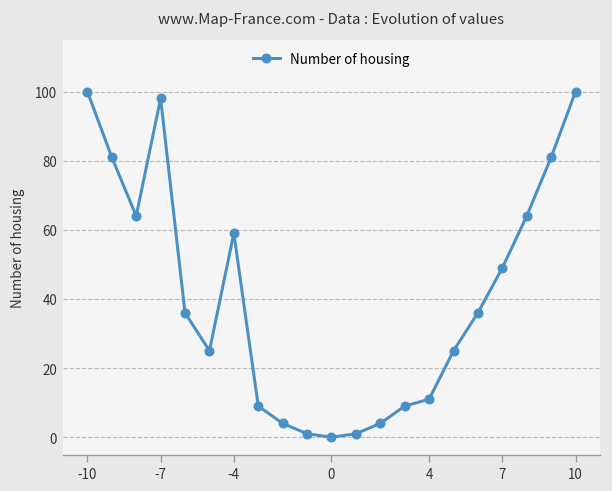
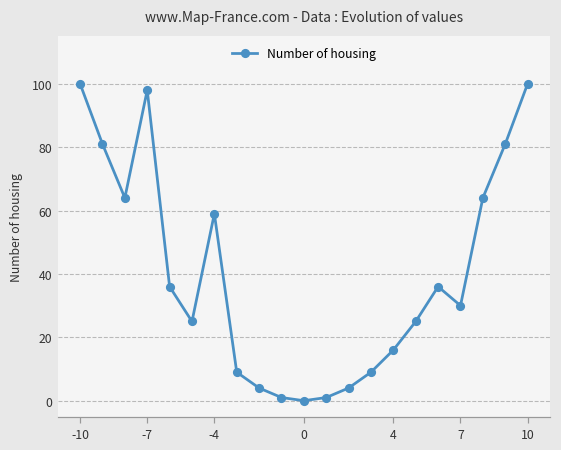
  {
    "-10": 100,
    "-7": 98,
    "-4": 59,
    "0": 0,
-   "4": 11,
-   "7": 49,
+   "4": 16,
+   "7": 30,
    "10": 100
  }
